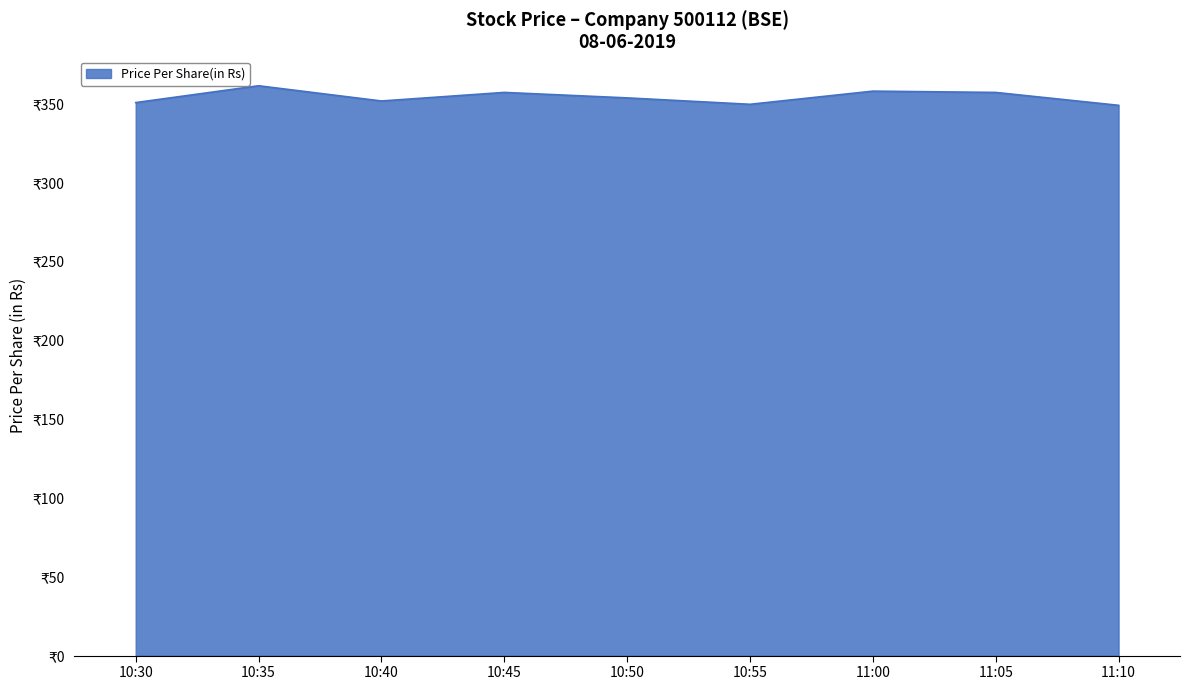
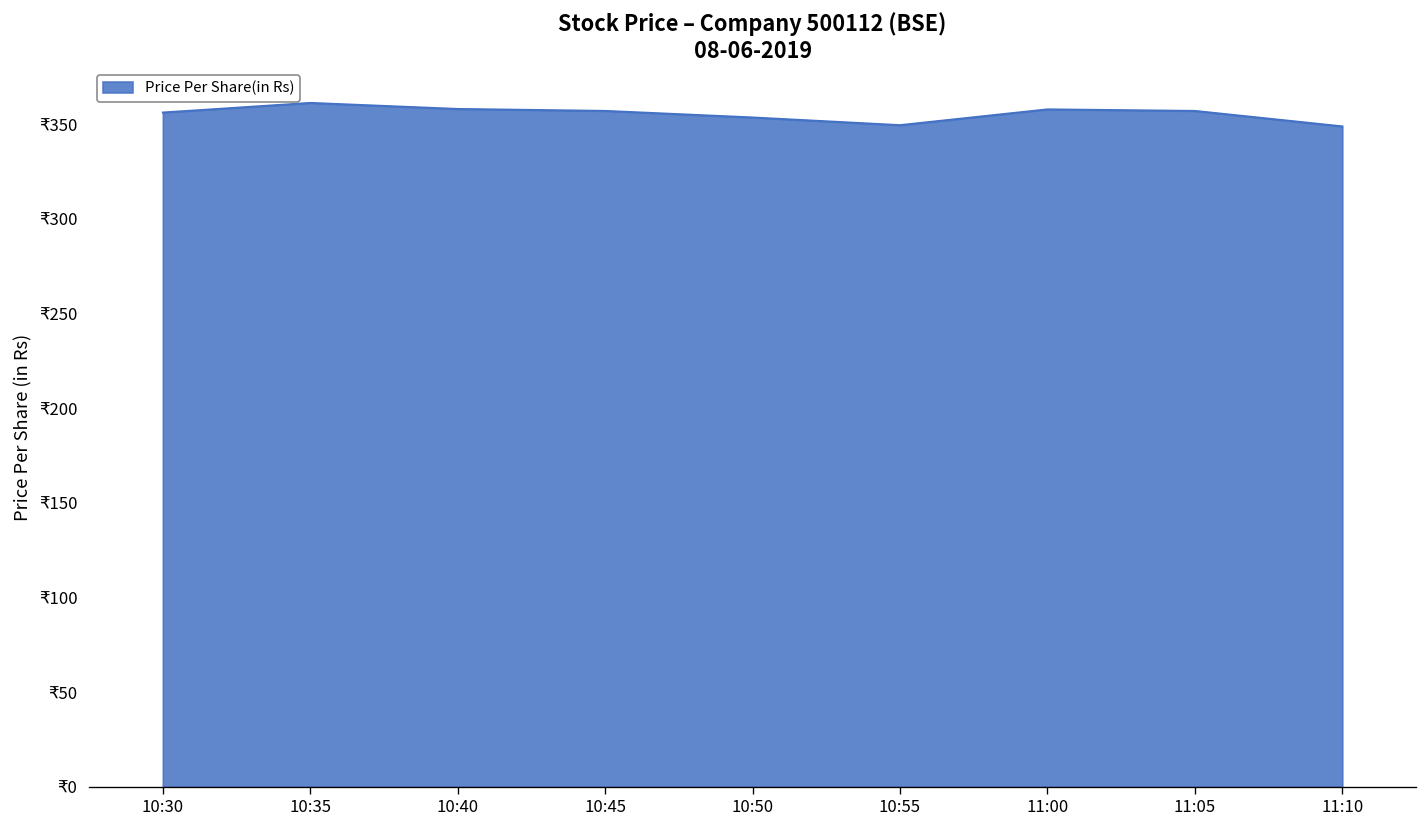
  {
-   "10:30": "₹351",
+   "10:30": "₹356",
    "10:35": "₹361",
-   "10:40": "₹352",
+   "10:40": "₹358",
    "10:45": "₹357",
    "10:50": "₹354",
    "10:55": "₹350",
    "11:00": "₹358",
    "11:05": "₹357",
    "11:10": "₹349"
  }
